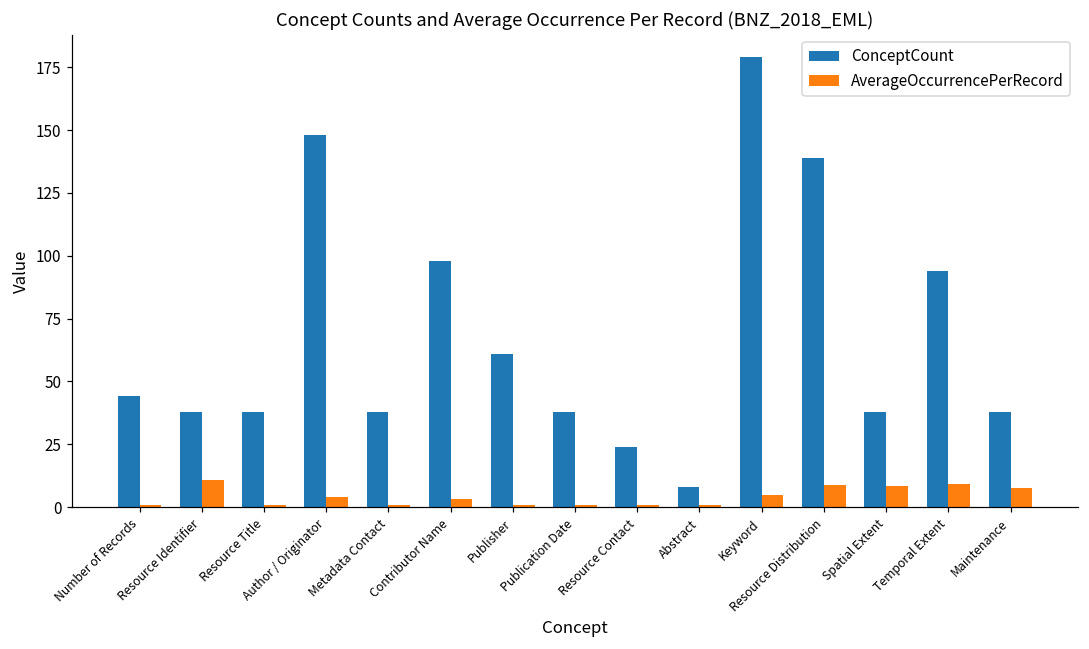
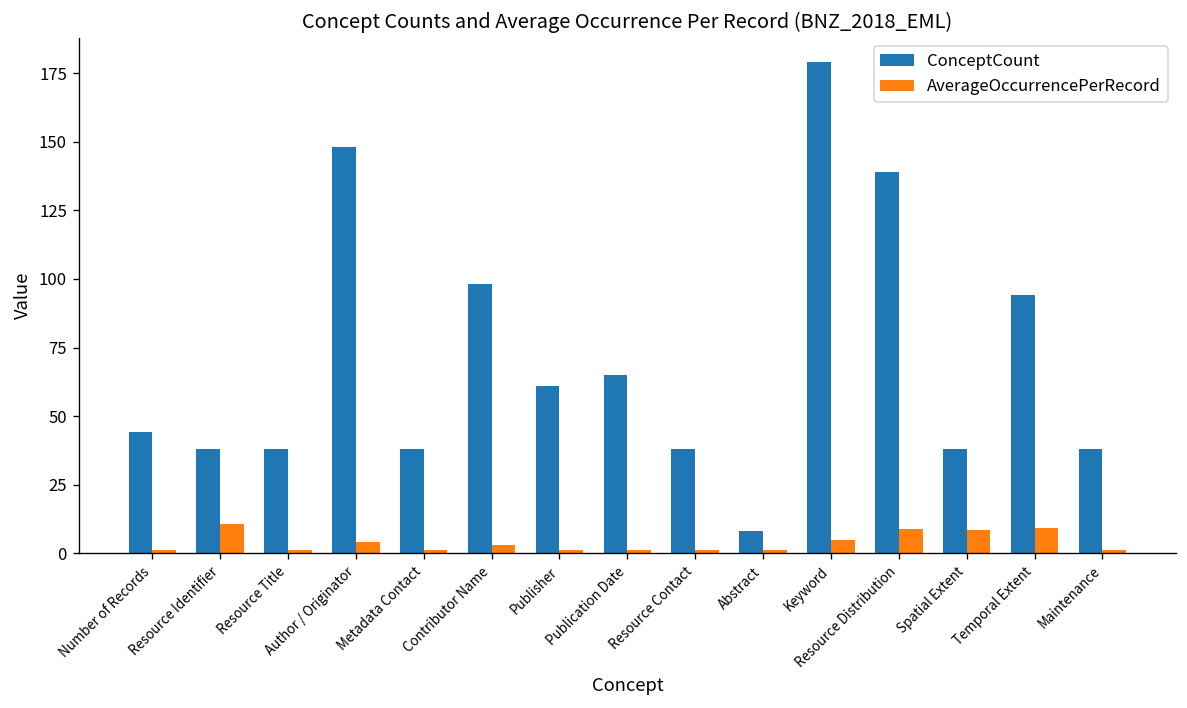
  {
    "ConceptCount": {
      "Number of Records": 44,
      "Resource Identifier": 38,
      "Resource Title": 38,
      "Author / Originator": 148,
      "Metadata Contact": 38,
      "Contributor Name": 98,
      "Publisher": 61,
-     "Publication Date": 38,
-     "Resource Contact": 24,
+     "Publication Date": 65,
+     "Resource Contact": 38,
      "Abstract": 8,
      "Keyword": 179,
      "Resource Distribution": 139,
      "Spatial Extent": 38,
      "Temporal Extent": 94,
      "Maintenance": 38
    },
    "AverageOccurrencePerRecord": {
      "Resource Identifier": 11,
      "Author / Originator": 4,
      "Contributor Name": 3,
      "Keyword": 5,
      "Resource Distribution": 9,
      "Spatial Extent": 8,
      "Temporal Extent": 9,
-     "Maintenance": 8
+     "Maintenance": 1
    }
  }
